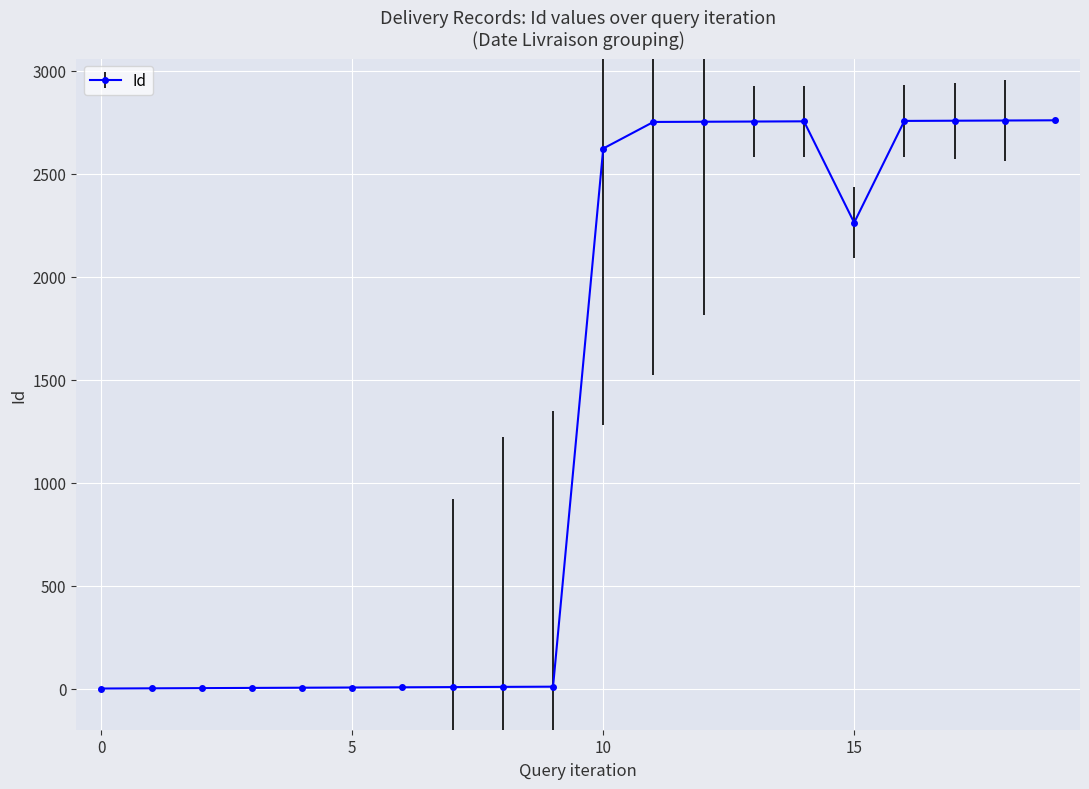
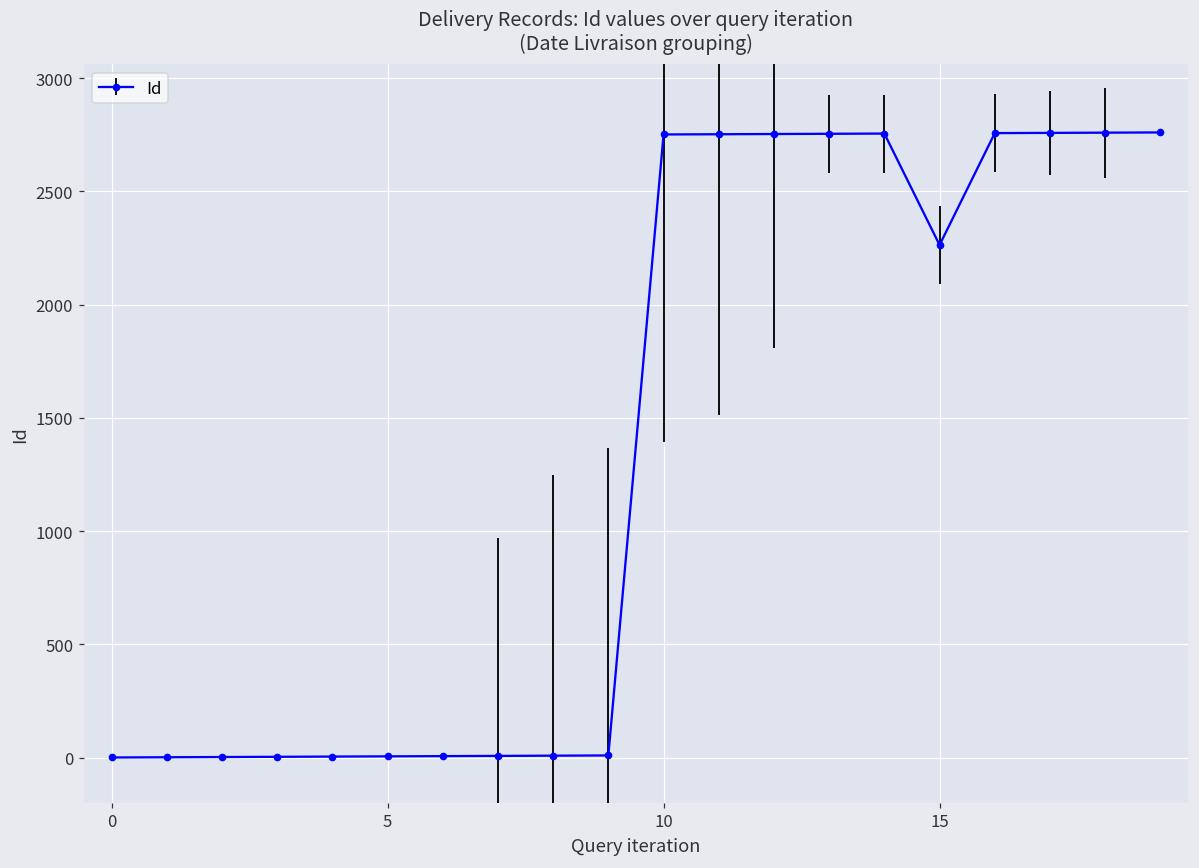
  {
    "0": 0,
    "5": 10,
-   "10": 2620,
+   "10": 2750,
    "15": 2260
  }
